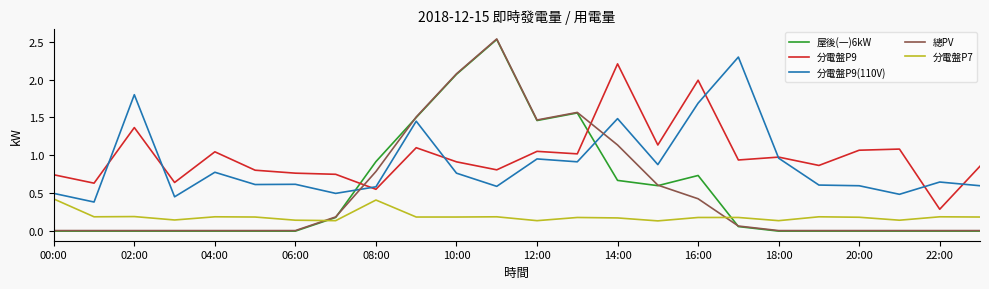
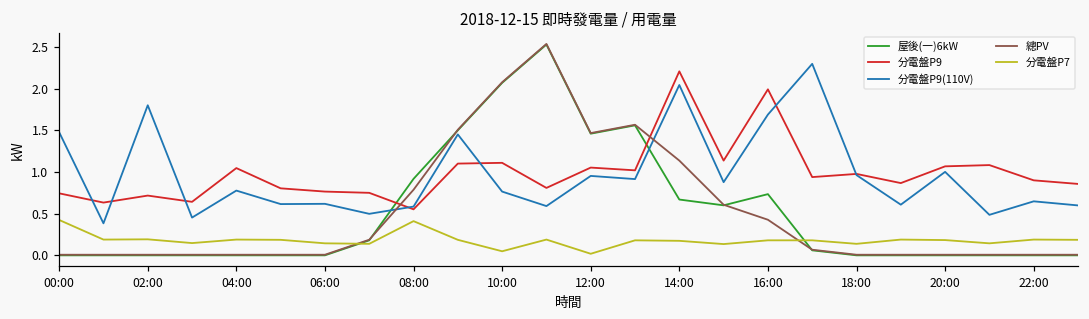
  {
    "屋後(一)6kW": {
      "08:00": 0.9,
      "14:00": 0.7,
      "16:00": 0.7
    },
    "分電盤P9": {
      "00:00": 0.7,
-     "02:00": 1.4,
+     "02:00": 0.7,
      "04:00": 1.0,
      "06:00": 0.8,
-     "10:00": 0.9,
+     "10:00": 1.1,
      "12:00": 1.1,
      "14:00": 2.2,
      "16:00": 2.0,
      "20:00": 1.1,
-     "22:00": 0.3
+     "22:00": 0.9
    },
    "分電盤P9(110V)": {
-     "00:00": 0.5,
+     "00:00": 1.5,
      "02:00": 1.8,
      "04:00": 0.8,
      "06:00": 0.6,
      "10:00": 0.8,
      "12:00": 1.0,
-     "14:00": 1.5,
+     "14:00": 2.0,
      "16:00": 1.7,
-     "20:00": 0.6,
+     "20:00": 1.0,
      "22:00": 0.6
    },
    "總PV": {
      "08:00": 0.8,
      "14:00": 1.1,
      "16:00": 0.4
    },
    "分電盤P7": {
      "00:00": 0.4,
      "02:00": 0.2,
      "04:00": 0.2,
      "06:00": 0.1,
      "08:00": 0.4,
-     "10:00": 0.2,
-     "12:00": 0.1,
+     "10:00": 0.0,
+     "12:00": 0.0,
      "14:00": 0.2,
      "16:00": 0.2,
      "18:00": 0.1,
      "20:00": 0.2,
      "22:00": 0.2
    }
  }
